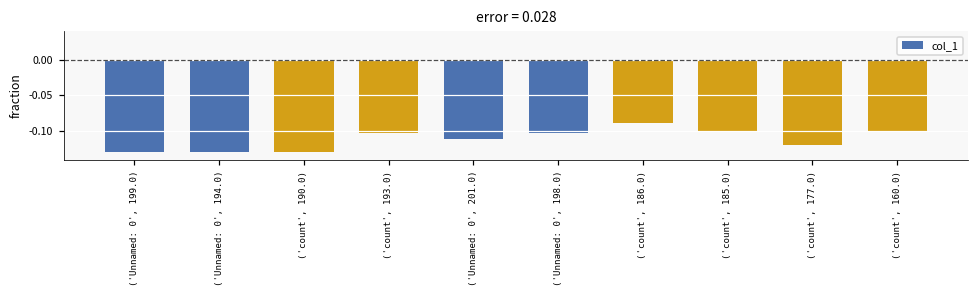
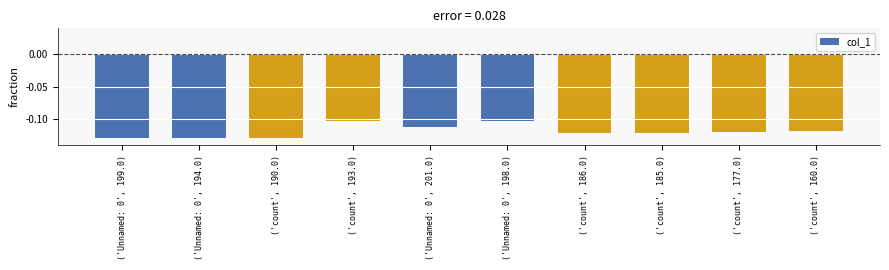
  {
    "('Unnamed: 0', 199.0)": -0.13,
    "('Unnamed: 0', 194.0)": -0.13,
    "('count', 190.0)": -0.13,
    "('count', 193.0)": -0.10,
    "('Unnamed: 0', 201.0)": -0.11,
    "('Unnamed: 0', 198.0)": -0.10,
-   "('count', 186.0)": -0.09,
-   "('count', 185.0)": -0.10,
+   "('count', 186.0)": -0.12,
+   "('count', 185.0)": -0.12,
    "('count', 177.0)": -0.12,
-   "('count', 160.0)": -0.10
+   "('count', 160.0)": -0.12
  }
